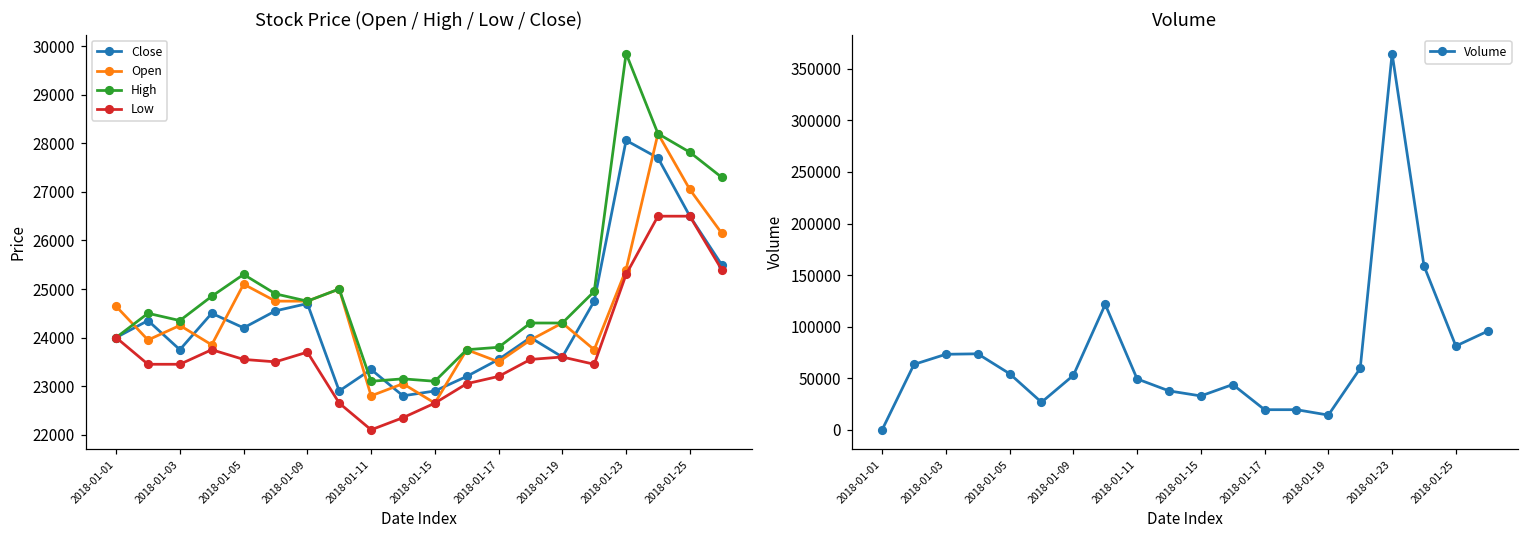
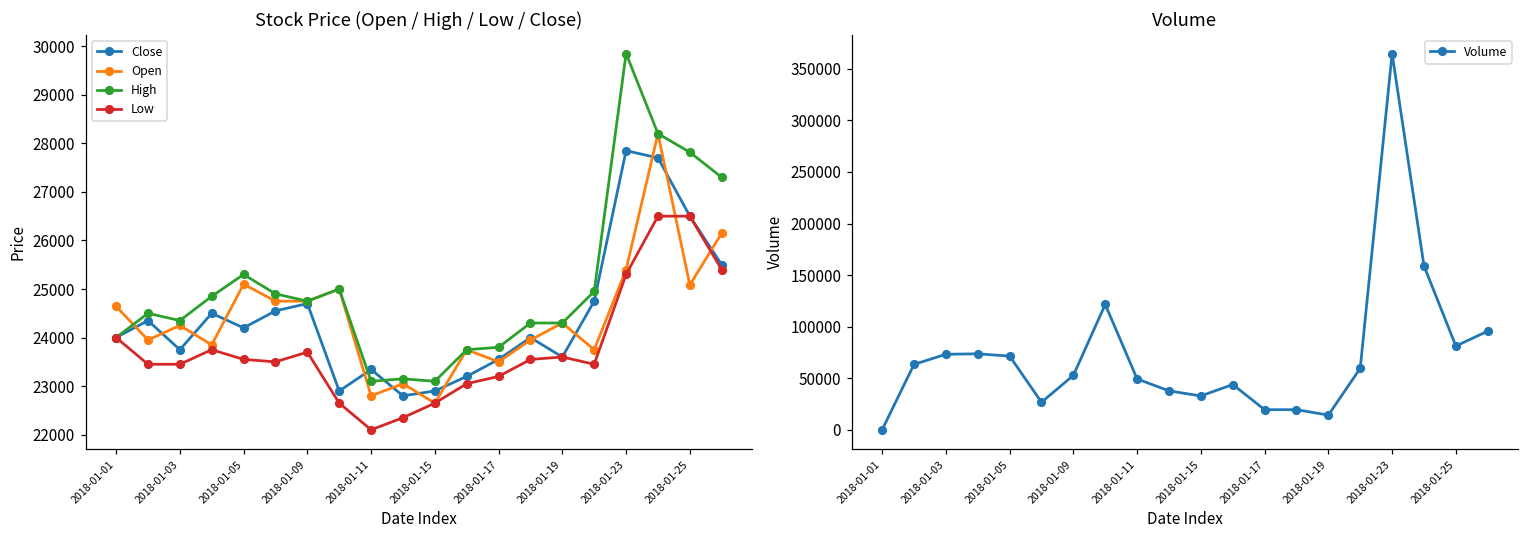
  {
    "Stock Price (Open / High / Low / Close)": {
      "Close": {
        "2018-01-03": 23800,
        "2018-01-05": 24200,
        "2018-01-11": 23300,
        "2018-01-15": 22900,
-       "2018-01-23": 28100
+       "2018-01-23": 27900
      },
      "Open": {
        "2018-01-01": 24600,
        "2018-01-03": 24300,
        "2018-01-05": 25100,
        "2018-01-11": 22800,
        "2018-01-23": 25400,
-       "2018-01-25": 27100
+       "2018-01-25": 25100
      },
      "High": {
        "2018-01-03": 24400,
        "2018-01-05": 25300,
        "2018-01-11": 23100,
        "2018-01-15": 23100,
        "2018-01-17": 23800,
        "2018-01-23": 29900,
        "2018-01-25": 27800
      },
      "Low": {
        "2018-01-03": 23500,
        "2018-01-05": 23600,
        "2018-01-09": 23700,
        "2018-01-11": 22100,
        "2018-01-17": 23200,
        "2018-01-23": 25300
      }
    },
    "Volume": {
      "2018-01-01": 0,
      "2018-01-03": 70000,
-     "2018-01-05": 50000,
+     "2018-01-05": 70000,
      "2018-01-09": 50000,
      "2018-01-11": 50000,
      "2018-01-15": 30000,
      "2018-01-17": 20000,
      "2018-01-19": 10000,
      "2018-01-23": 360000,
      "2018-01-25": 80000
    }
  }
